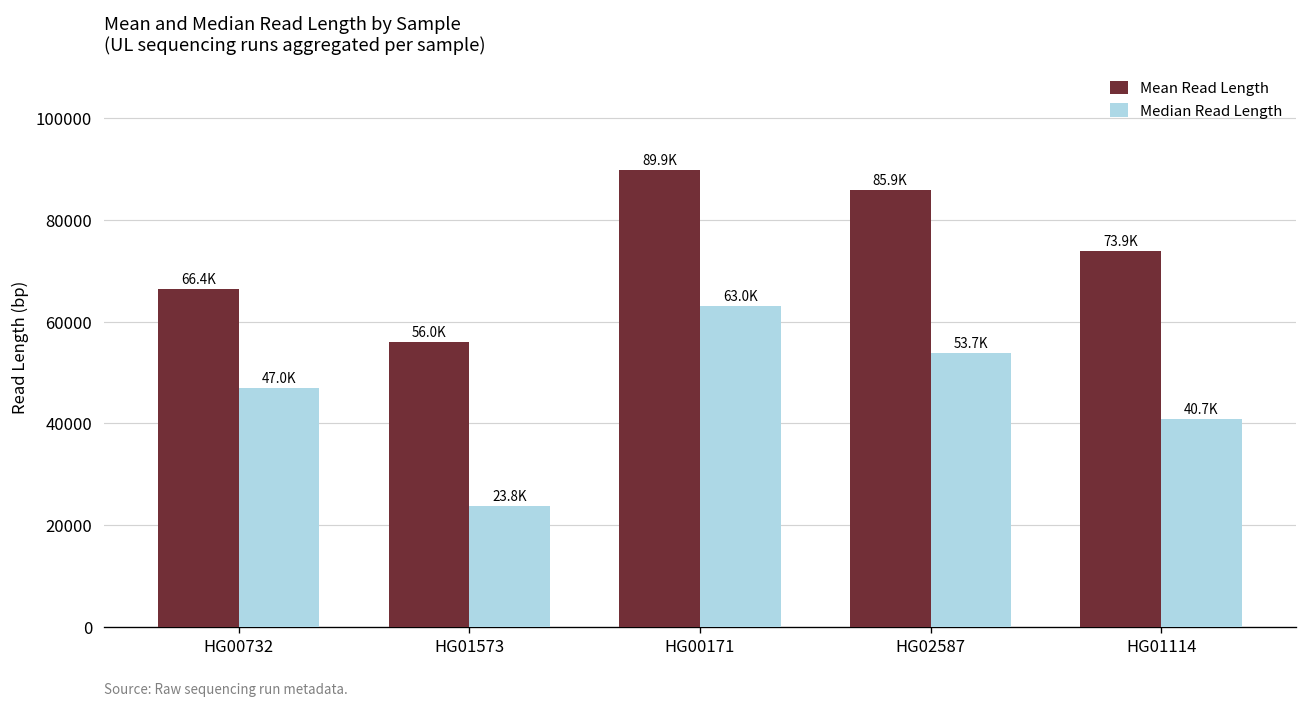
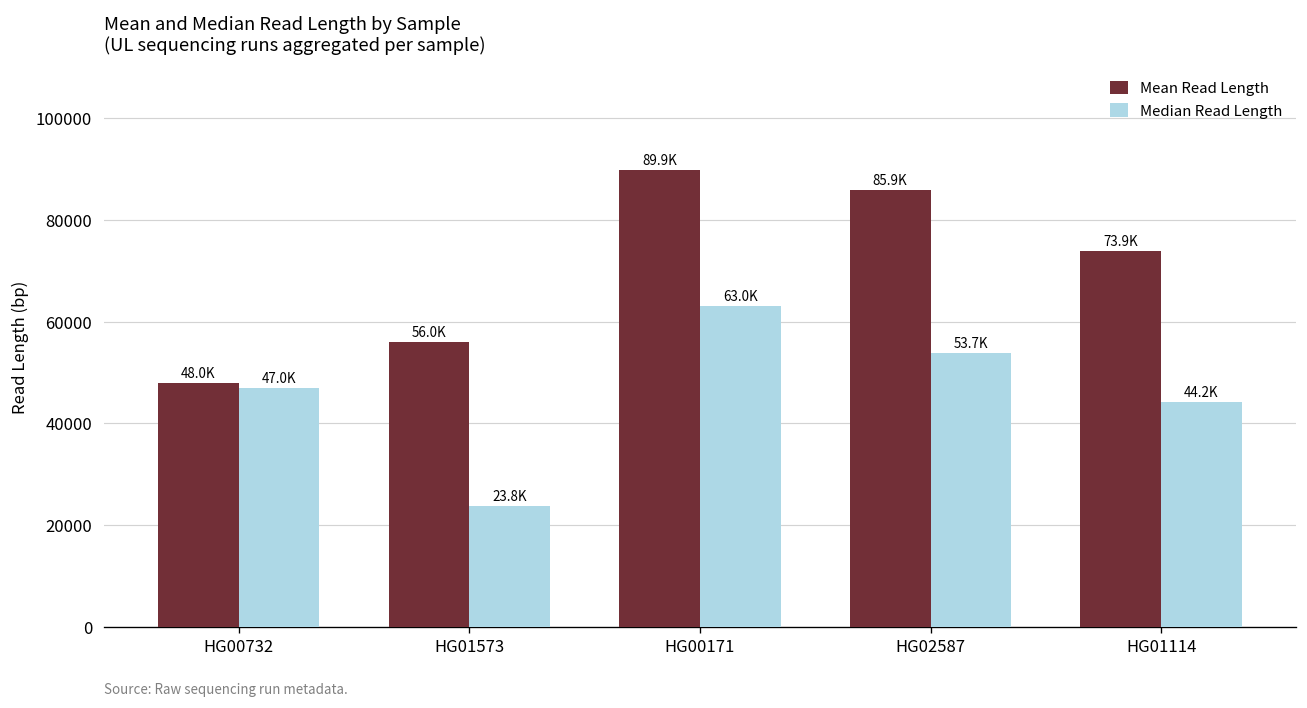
  {
    "Mean Read Length": {
-     "HG00732": "66.4K",
+     "HG00732": "48.0K",
      "HG01573": "56.0K",
      "HG00171": "89.9K",
      "HG02587": "85.9K",
      "HG01114": "73.9K"
    },
    "Median Read Length": {
      "HG00732": "47.0K",
      "HG01573": "23.8K",
      "HG00171": "63.0K",
      "HG02587": "53.7K",
-     "HG01114": "40.7K"
+     "HG01114": "44.2K"
    }
  }
